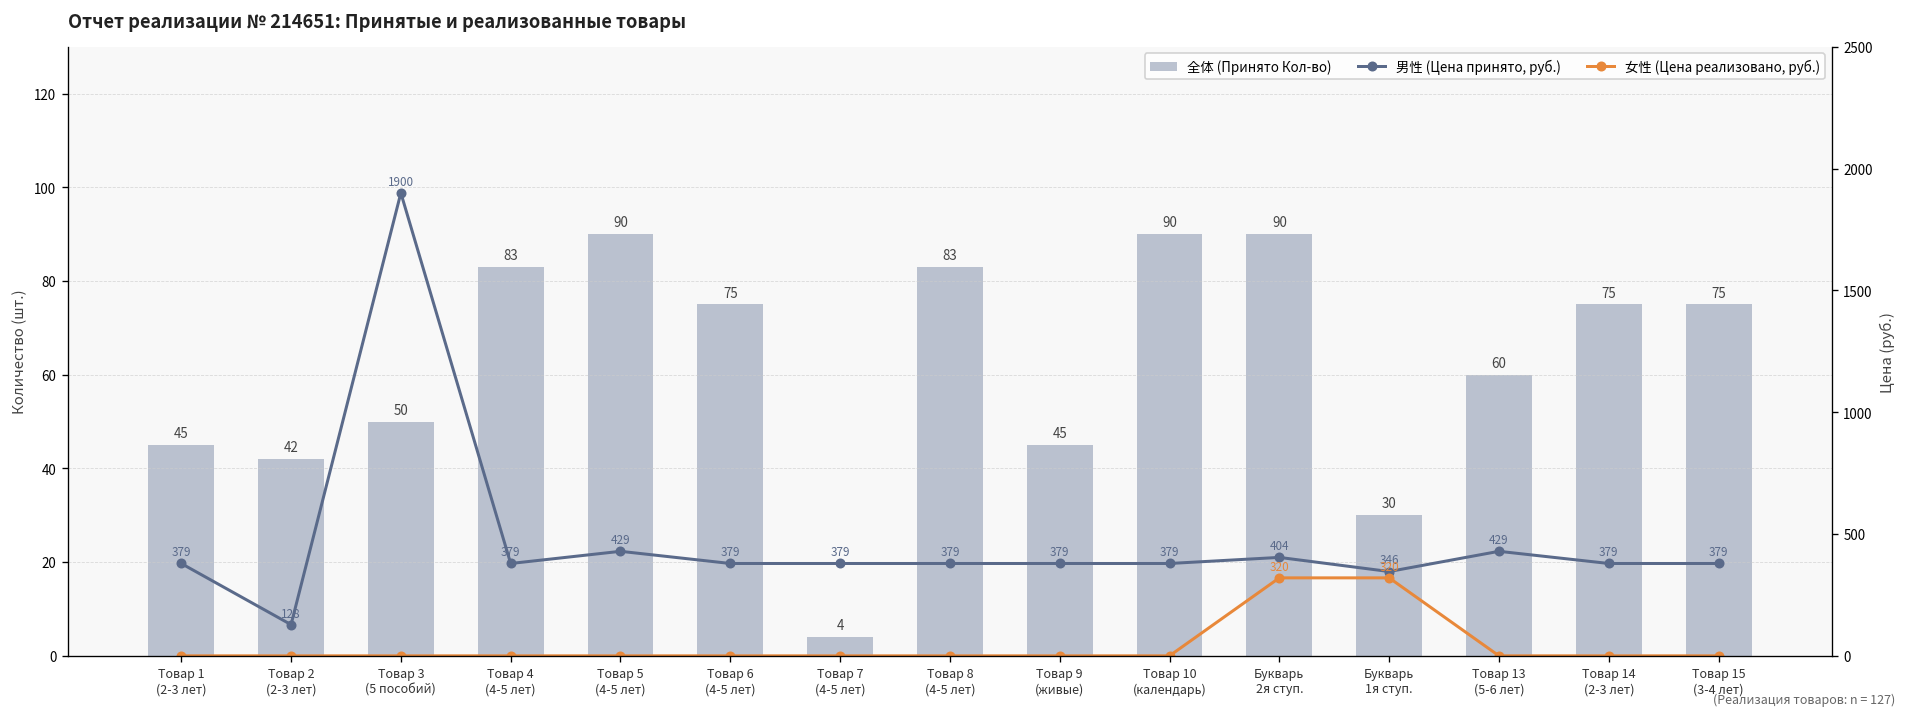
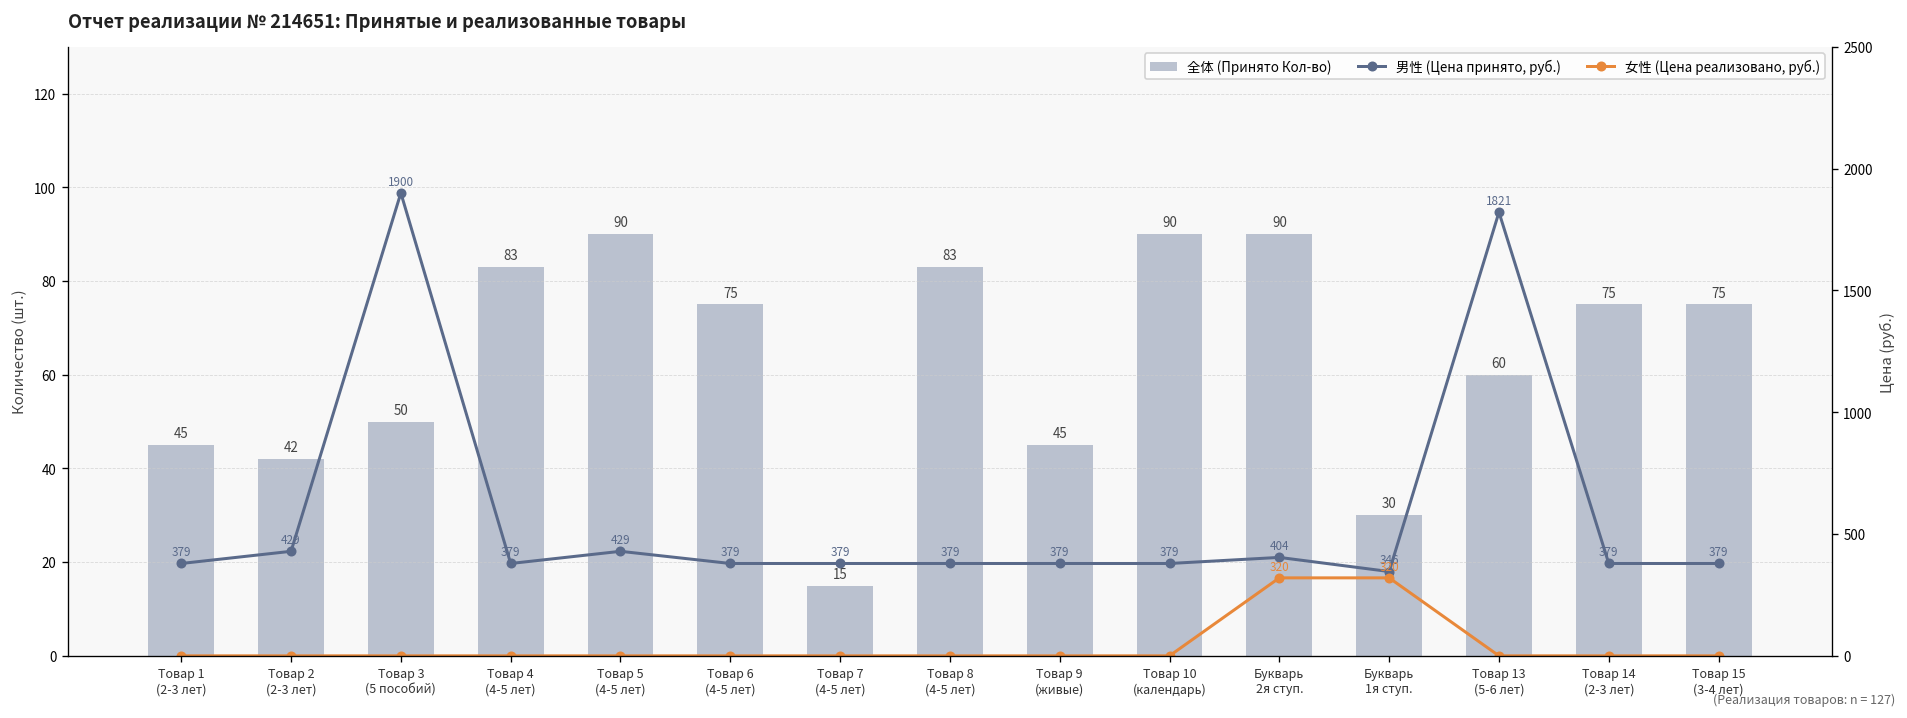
  {
    "全体 (Принято Кол-во)": {
      "Товар 1 (2-3 лет)": 45,
      "Товар 2 (2-3 лет)": 42,
      "Товар 3 (5 пособий)": 50,
      "Товар 4 (4-5 лет)": 83,
      "Товар 5 (4-5 лет)": 90,
      "Товар 6 (4-5 лет)": 75,
-     "Товар 7 (4-5 лет)": 4,
+     "Товар 7 (4-5 лет)": 15,
      "Товар 8 (4-5 лет)": 83,
      "Товар 9 (живые)": 45,
      "Товар 10 (календарь)": 90,
      "Букварь 2я ступ.": 90,
      "Букварь 1я ступ.": 30,
      "Товар 13 (5-6 лет)": 60,
      "Товар 14 (2-3 лет)": 75,
      "Товар 15 (3-4 лет)": 75
    },
    "男性 (Цена принято, руб.)": {
      "Товар 1 (2-3 лет)": 379,
-     "Товар 2 (2-3 лет)": 128,
+     "Товар 2 (2-3 лет)": 429,
      "Товар 3 (5 пособий)": 1900,
      "Товар 4 (4-5 лет)": 379,
      "Товар 5 (4-5 лет)": 429,
      "Товар 6 (4-5 лет)": 379,
      "Товар 7 (4-5 лет)": 379,
      "Товар 8 (4-5 лет)": 379,
      "Товар 9 (живые)": 379,
      "Товар 10 (календарь)": 379,
      "Букварь 2я ступ.": 404,
-     "Товар 13 (5-6 лет)": 429,
+     "Товар 13 (5-6 лет)": 1821,
      "Товар 14 (2-3 лет)": 379,
      "Товар 15 (3-4 лет)": 379
    },
    "女性 (Цена реализовано, руб.)": {
      "Букварь 2я ступ.": 320
    }
  }
